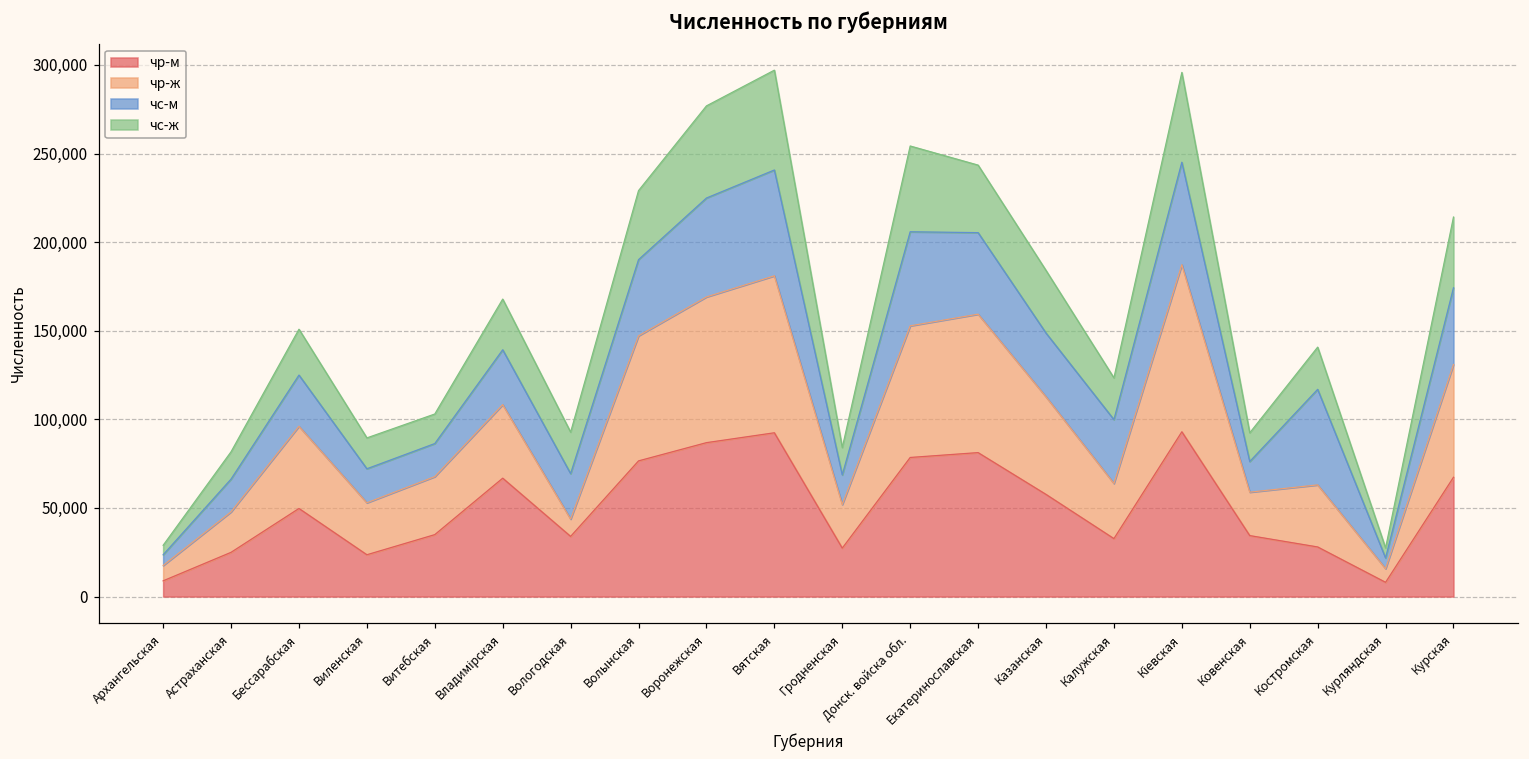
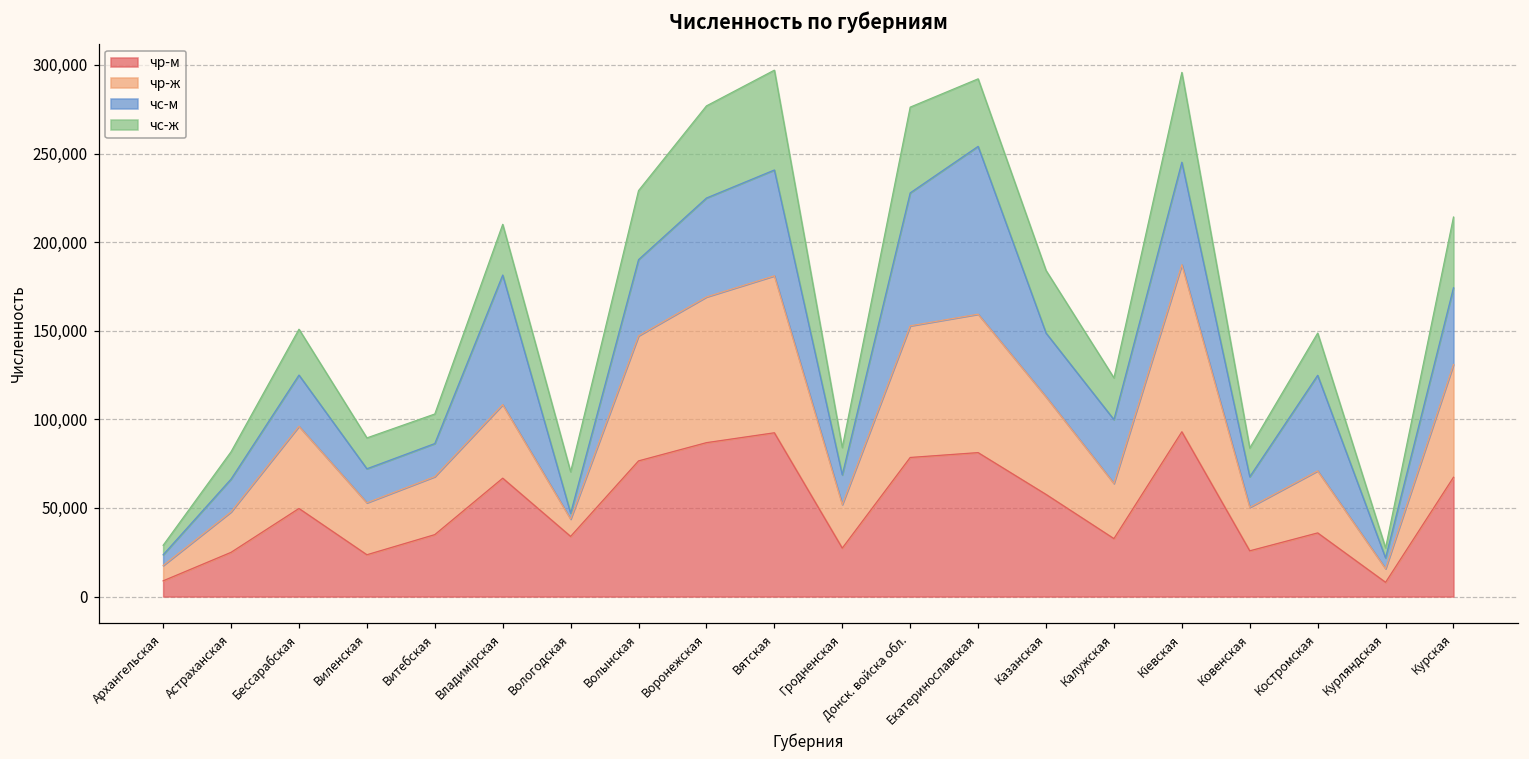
  {
    "чр-м": {
      "Архангельская": "9,000",
      "Астраханская": "25,000",
      "Бессарабская": "50,000",
      "Виленская": "24,000",
      "Витебская": "35,000",
      "Владимірская": "67,000",
      "Вологодская": "34,000",
      "Волынская": "77,000",
      "Воронежская": "87,000",
      "Вятская": "92,000",
      "Гродненская": "27,000",
      "Донск. войска обл.": "78,000",
      "Екатеринославская": "81,000",
      "Казанская": "58,000",
      "Калужская": "33,000",
      "Кіевская": "93,000",
-     "Ковенская": "34,000",
-     "Костромская": "28,000",
+     "Ковенская": "26,000",
+     "Костромская": "36,000",
      "Курляндская": "8,000",
      "Курская": "67,000"
    },
    "чр-ж": {
      "Архангельская": "9,000",
      "Астраханская": "23,000",
      "Бессарабская": "46,000",
      "Виленская": "29,000",
      "Витебская": "33,000",
      "Владимірская": "41,000",
      "Вологодская": "10,000",
      "Волынская": "71,000",
      "Воронежская": "82,000",
      "Вятская": "89,000",
      "Гродненская": "25,000",
      "Донск. войска обл.": "74,000",
      "Екатеринославская": "78,000",
      "Казанская": "55,000",
      "Калужская": "31,000",
      "Кіевская": "94,000",
      "Ковенская": "25,000",
      "Костромская": "35,000",
      "Курляндская": "8,000",
      "Курская": "64,000"
    },
    "чс-м": {
      "Архангельская": "6,000",
      "Астраханская": "18,000",
      "Бессарабская": "29,000",
      "Виленская": "19,000",
      "Витебская": "19,000",
-     "Владимірская": "31,000",
-     "Вологодская": "26,000",
+     "Владимірская": "73,000",
+     "Вологодская": "3,000",
      "Волынская": "43,000",
      "Воронежская": "56,000",
      "Вятская": "60,000",
      "Гродненская": "17,000",
-     "Донск. войска обл.": "53,000",
-     "Екатеринославская": "46,000",
+     "Донск. войска обл.": "75,000",
+     "Екатеринославская": "95,000",
      "Казанская": "36,000",
      "Калужская": "36,000",
      "Кіевская": "58,000",
      "Ковенская": "17,000",
      "Костромская": "54,000",
      "Курляндская": "6,000",
      "Курская": "43,000"
    },
    "чс-ж": {
      "Архангельская": "5,000",
      "Астраханская": "15,000",
      "Бессарабская": "26,000",
      "Виленская": "17,000",
      "Витебская": "17,000",
      "Владимірская": "29,000",
      "Вологодская": "23,000",
      "Волынская": "39,000",
      "Воронежская": "52,000",
      "Вятская": "56,000",
      "Гродненская": "15,000",
      "Донск. войска обл.": "48,000",
      "Екатеринославская": "38,000",
      "Казанская": "35,000",
      "Калужская": "24,000",
      "Кіевская": "51,000",
      "Ковенская": "16,000",
      "Костромская": "24,000",
      "Курляндская": "6,000",
      "Курская": "40,000"
    }
  }
